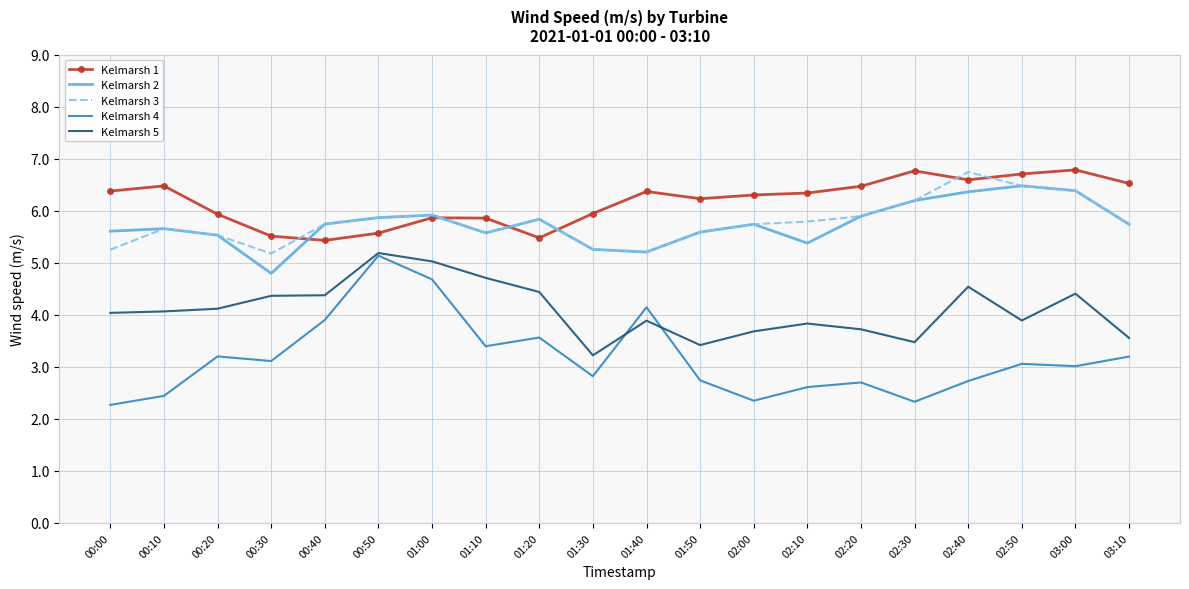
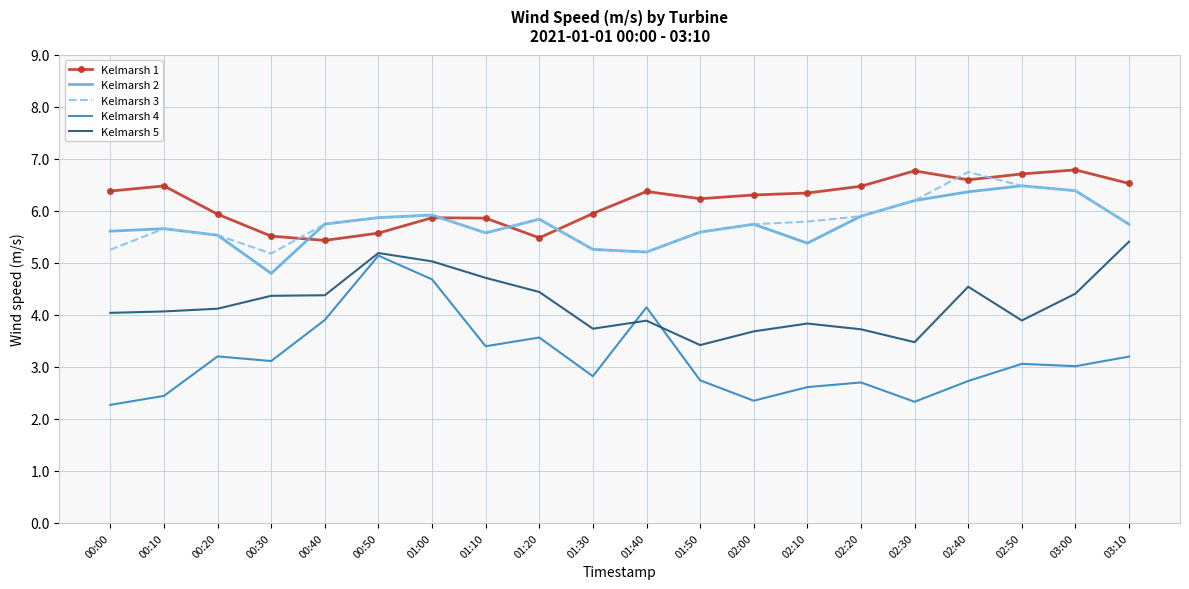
  {
    "Kelmarsh 1": {
      "00:00": 6.4,
      "00:10": 6.5,
      "00:20": 5.9,
      "00:30": 5.5,
      "00:40": 5.4,
      "00:50": 5.6,
      "01:00": 5.9,
      "01:10": 5.9,
      "01:20": 5.5,
      "01:30": 5.9,
      "01:40": 6.4,
      "01:50": 6.2,
      "02:00": 6.3,
      "02:10": 6.3,
      "02:20": 6.5,
      "02:30": 6.8,
      "02:40": 6.6,
      "02:50": 6.7,
      "03:00": 6.8,
      "03:10": 6.5
    },
    "Kelmarsh 4": {
      "00:00": 2.3,
      "00:10": 2.4,
      "00:20": 3.2,
      "00:30": 3.1,
      "00:40": 3.9,
      "00:50": 5.1,
      "01:00": 4.7,
      "01:10": 3.4,
      "01:20": 3.6,
      "01:30": 2.8,
      "01:40": 4.1,
      "01:50": 2.7,
      "02:00": 2.3,
      "02:10": 2.6,
      "02:20": 2.7,
      "02:30": 2.3,
      "02:40": 2.7,
      "02:50": 3.1,
      "03:00": 3.0,
      "03:10": 3.2
    },
    "Kelmarsh 5": {
      "00:00": 4.0,
      "00:10": 4.1,
      "00:20": 4.1,
      "00:30": 4.4,
      "00:40": 4.4,
      "00:50": 5.2,
      "01:00": 5.0,
      "01:10": 4.7,
      "01:20": 4.4,
-     "01:30": 3.2,
+     "01:30": 3.7,
      "01:40": 3.9,
      "01:50": 3.4,
      "02:00": 3.7,
      "02:10": 3.8,
      "02:20": 3.7,
      "02:30": 3.5,
      "02:40": 4.5,
      "02:50": 3.9,
      "03:00": 4.4,
-     "03:10": 3.6
+     "03:10": 5.4
    }
  }
